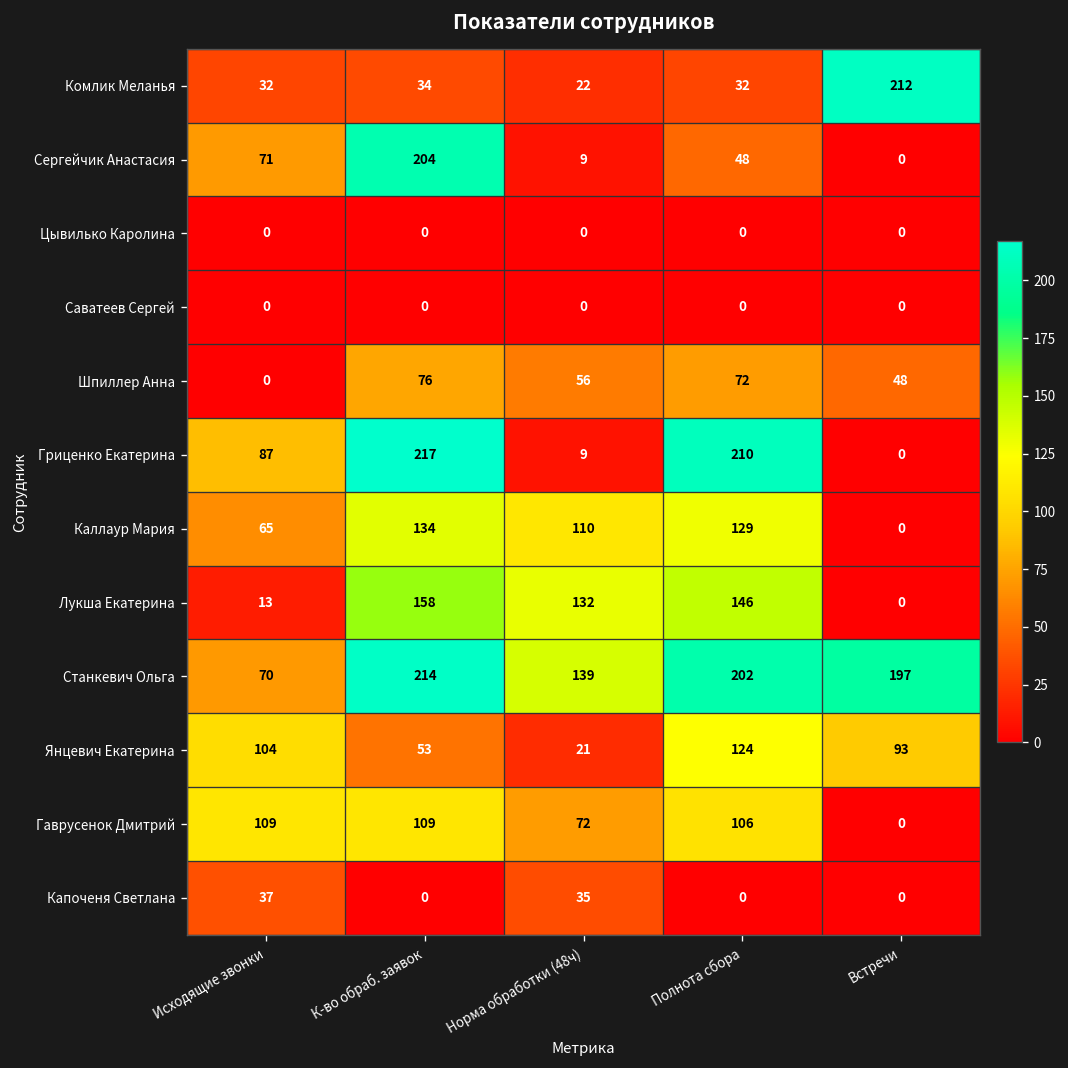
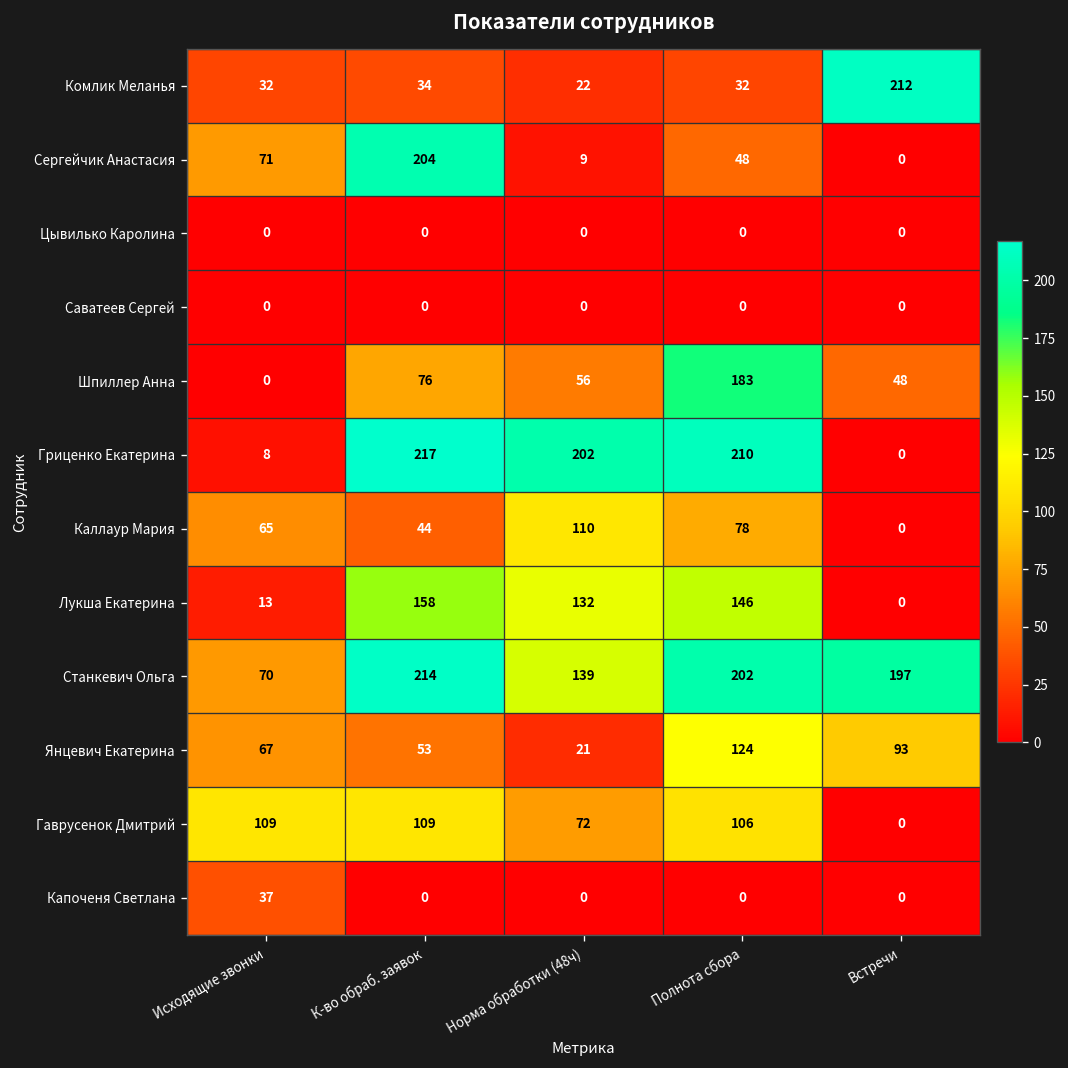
  {
    "Комлик Меланья": {
      "Исходящие звонки": 32,
      "К-во обраб. заявок": 34,
      "Норма обработки (48ч)": 22,
      "Полнота сбора": 32,
      "Встречи": 212
    },
    "Сергейчик Анастасия": {
      "Исходящие звонки": 71,
      "К-во обраб. заявок": 204,
      "Норма обработки (48ч)": 9,
      "Полнота сбора": 48,
      "Встречи": 0
    },
    "Цывилько Каролина": {
      "Исходящие звонки": 0,
      "К-во обраб. заявок": 0,
      "Норма обработки (48ч)": 0,
      "Полнота сбора": 0,
      "Встречи": 0
    },
    "Саватеев Сергей": {
      "Исходящие звонки": 0,
      "К-во обраб. заявок": 0,
      "Норма обработки (48ч)": 0,
      "Полнота сбора": 0,
      "Встречи": 0
    },
    "Шпиллер Анна": {
      "Исходящие звонки": 0,
      "К-во обраб. заявок": 76,
      "Норма обработки (48ч)": 56,
-     "Полнота сбора": 72,
+     "Полнота сбора": 183,
      "Встречи": 48
    },
    "Гриценко Екатерина": {
-     "Исходящие звонки": 87,
+     "Исходящие звонки": 8,
      "К-во обраб. заявок": 217,
-     "Норма обработки (48ч)": 9,
+     "Норма обработки (48ч)": 202,
      "Полнота сбора": 210,
      "Встречи": 0
    },
    "Каллаур Мария": {
      "Исходящие звонки": 65,
-     "К-во обраб. заявок": 134,
+     "К-во обраб. заявок": 44,
      "Норма обработки (48ч)": 110,
-     "Полнота сбора": 129,
+     "Полнота сбора": 78,
      "Встречи": 0
    },
    "Лукша Екатерина": {
      "Исходящие звонки": 13,
      "К-во обраб. заявок": 158,
      "Норма обработки (48ч)": 132,
      "Полнота сбора": 146,
      "Встречи": 0
    },
    "Станкевич Ольга": {
      "Исходящие звонки": 70,
      "К-во обраб. заявок": 214,
      "Норма обработки (48ч)": 139,
      "Полнота сбора": 202,
      "Встречи": 197
    },
    "Янцевич Екатерина": {
-     "Исходящие звонки": 104,
+     "Исходящие звонки": 67,
      "К-во обраб. заявок": 53,
      "Норма обработки (48ч)": 21,
      "Полнота сбора": 124,
      "Встречи": 93
    },
    "Гаврусенок Дмитрий": {
      "Исходящие звонки": 109,
      "К-во обраб. заявок": 109,
      "Норма обработки (48ч)": 72,
      "Полнота сбора": 106,
      "Встречи": 0
    },
    "Капоченя Светлана": {
      "Исходящие звонки": 37,
      "К-во обраб. заявок": 0,
-     "Норма обработки (48ч)": 35,
+     "Норма обработки (48ч)": 0,
      "Полнота сбора": 0,
      "Встречи": 0
    }
  }
